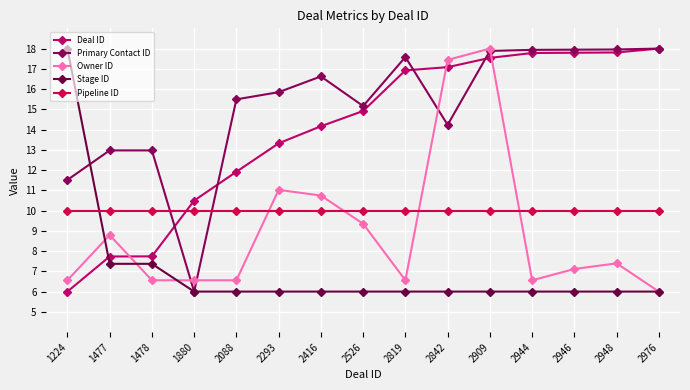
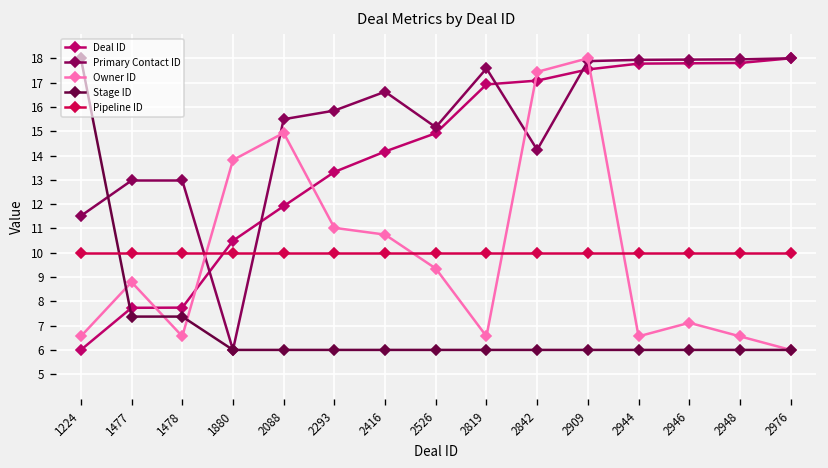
  {
    "Owner ID": {
      "1224": 6.6,
      "1477": 8.8,
      "1478": 6.6,
-     "1880": 6.6,
-     "2088": 6.6,
+     "1880": 13.8,
+     "2088": 14.9,
      "2293": 11.0,
      "2416": 10.7,
      "2526": 9.3,
      "2819": 6.6,
      "2842": 17.4,
      "2944": 6.6,
      "2946": 7.1,
-     "2948": 7.4
+     "2948": 6.6
    }
  }
